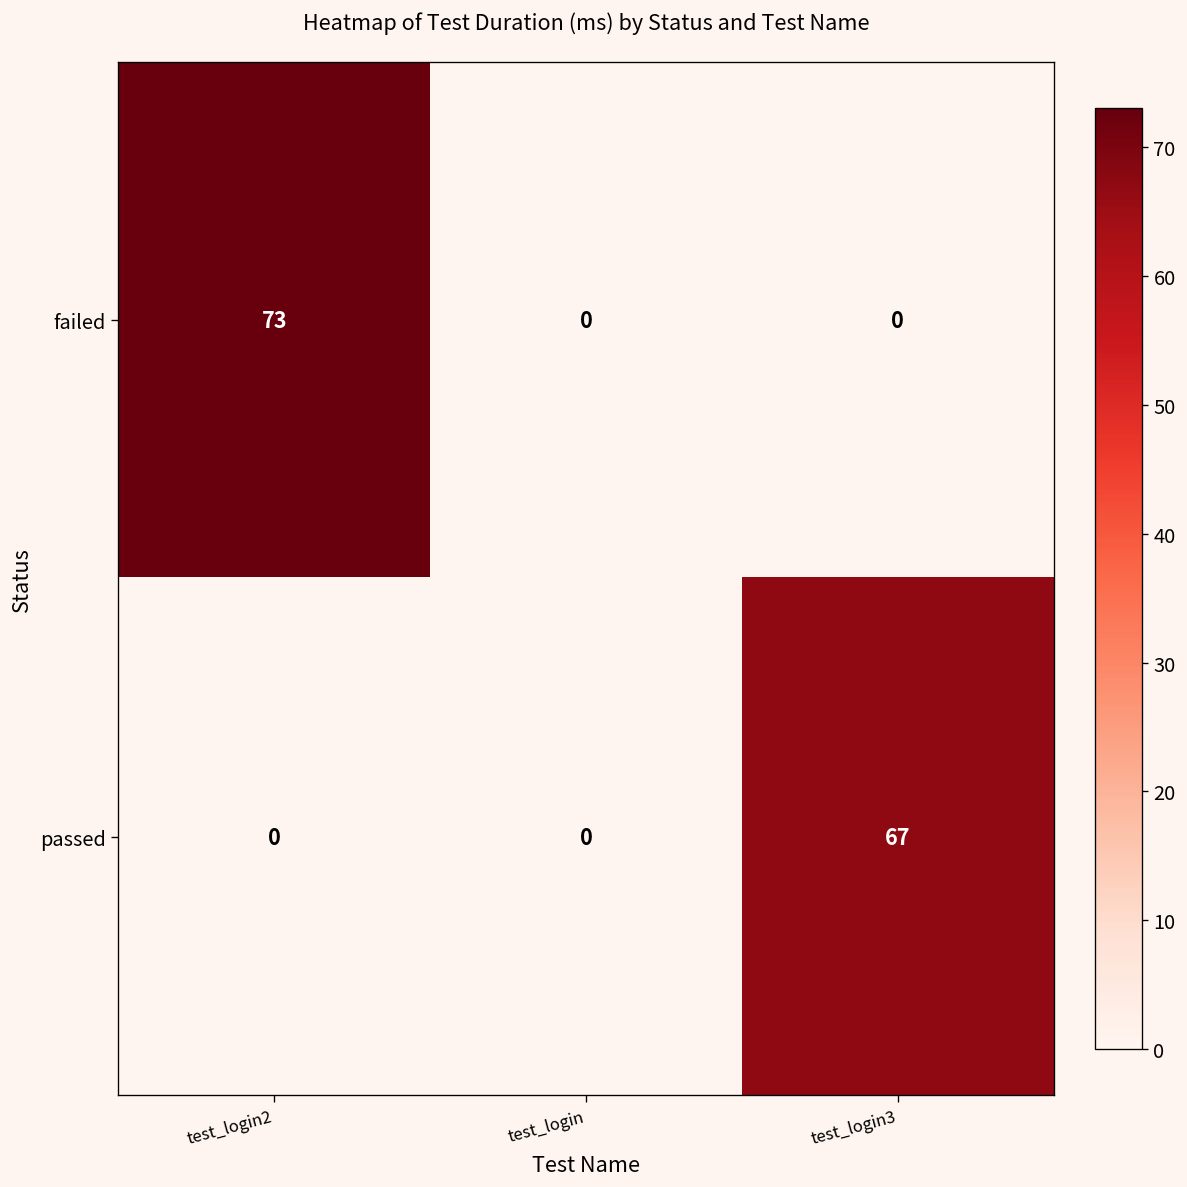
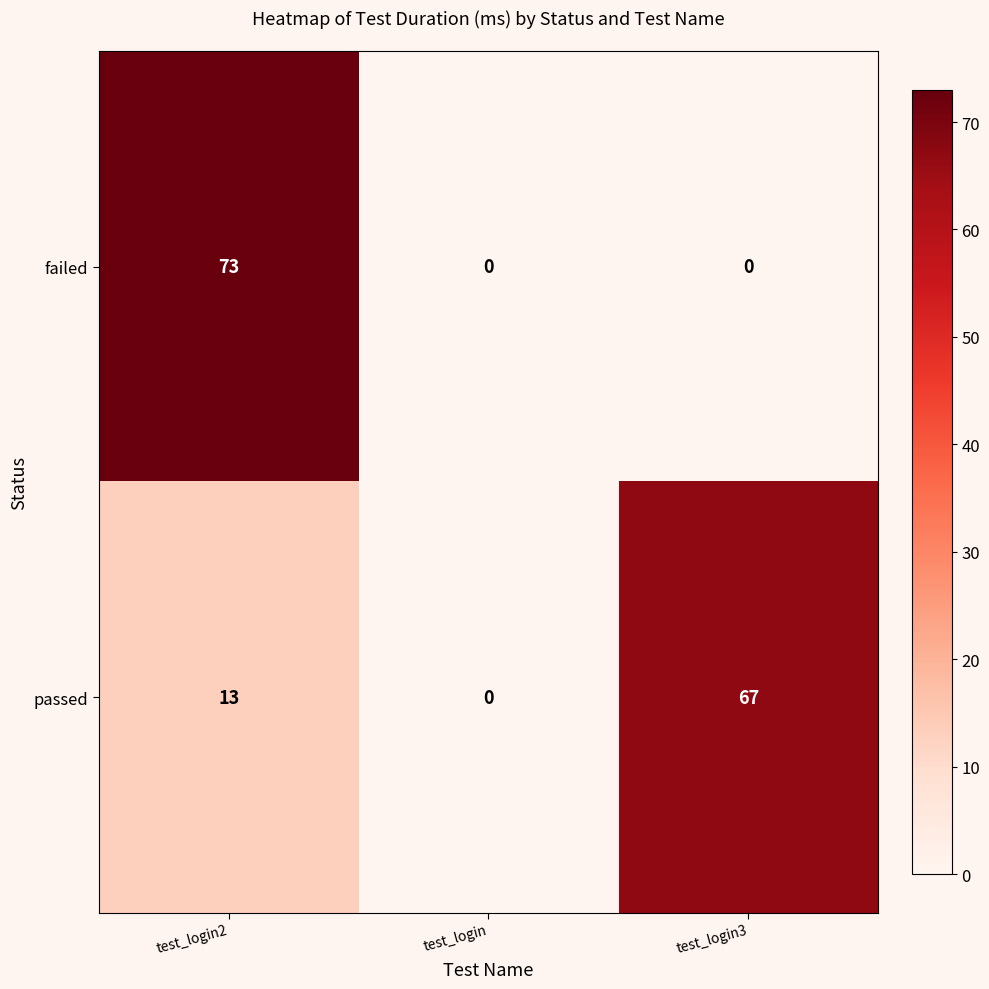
  {
    "failed": {
      "test_login2": 73,
      "test_login": 0,
      "test_login3": 0
    },
    "passed": {
-     "test_login2": 0,
+     "test_login2": 13,
      "test_login": 0,
      "test_login3": 67
    }
  }
